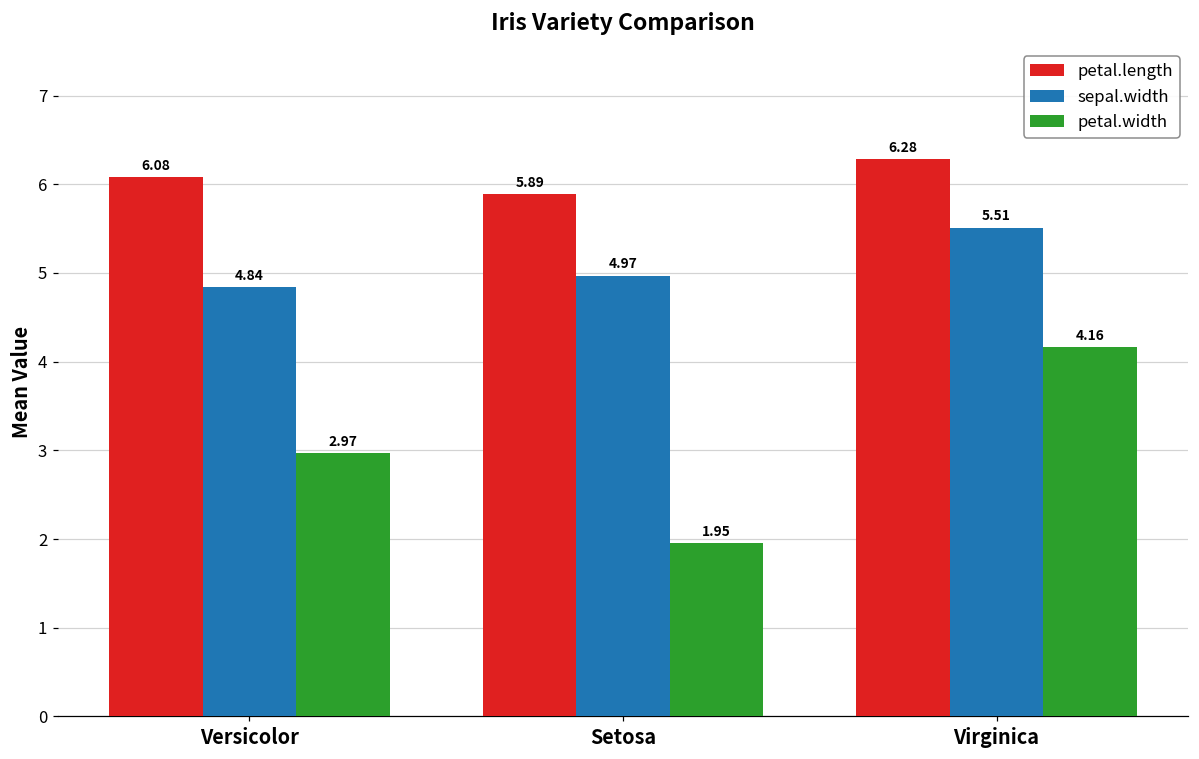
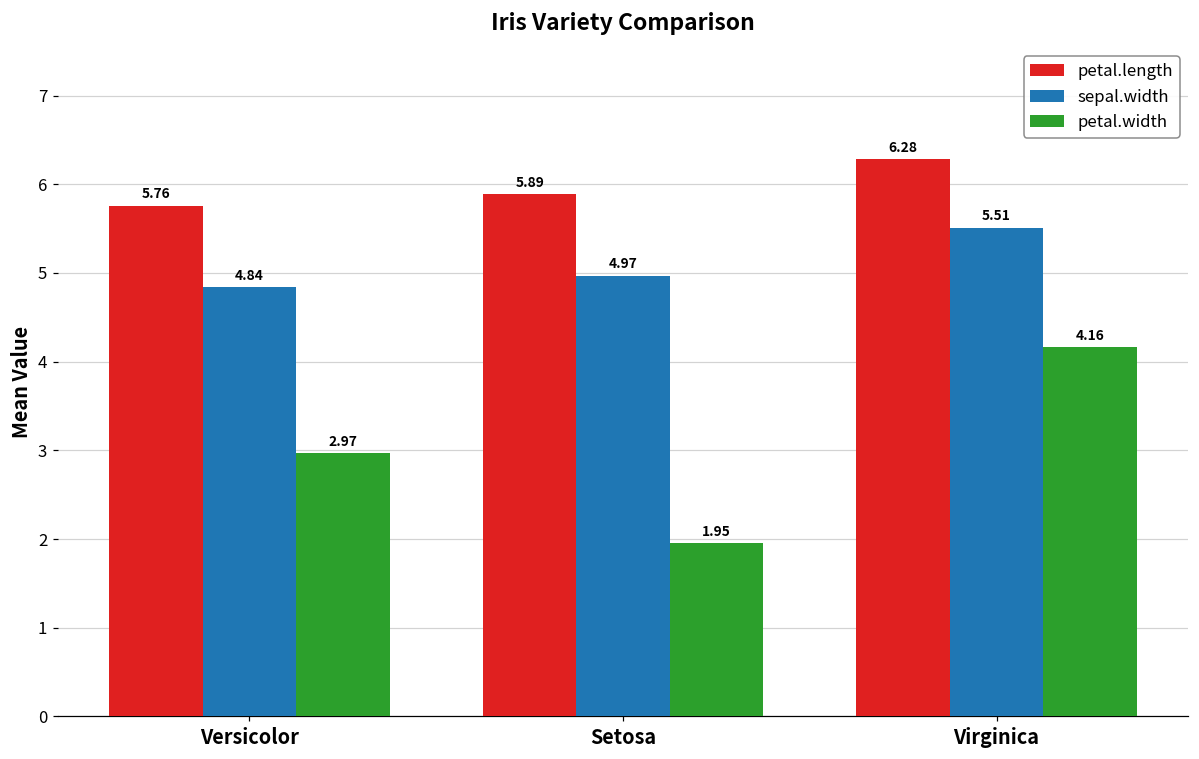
  {
    "petal.length": {
-     "Versicolor": 6.08,
+     "Versicolor": 5.76,
      "Setosa": 5.89,
      "Virginica": 6.28
    },
    "sepal.width": {
      "Versicolor": 4.84,
      "Setosa": 4.97,
      "Virginica": 5.51
    },
    "petal.width": {
      "Versicolor": 2.97,
      "Setosa": 1.95,
      "Virginica": 4.16
    }
  }
